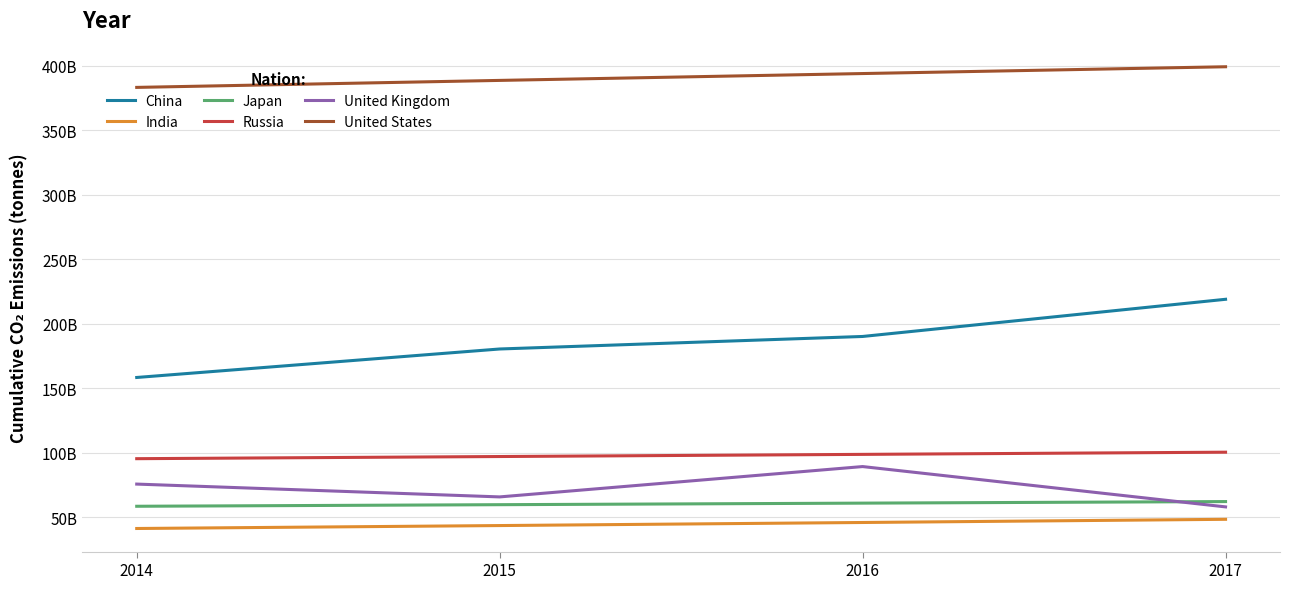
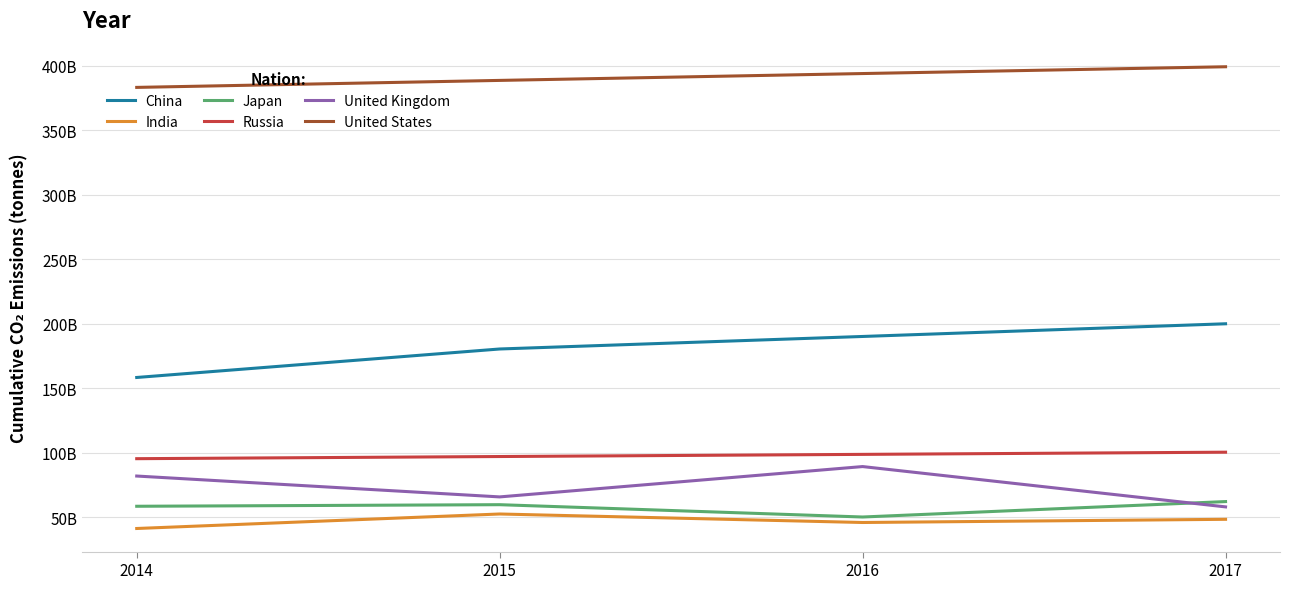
  {
    "China": {
      "2014": 159000000000,
      "2015": 181000000000,
      "2016": 190000000000,
-     "2017": 219000000000
+     "2017": 200000000000
    },
    "India": {
      "2014": 41000000000,
-     "2015": 44000000000,
+     "2015": 53000000000,
      "2016": 46000000000,
      "2017": 49000000000
    },
    "Japan": {
      "2014": 59000000000,
      "2015": 60000000000,
-     "2016": 61000000000,
+     "2016": 50000000000,
      "2017": 62000000000
    },
    "United Kingdom": {
-     "2014": 76000000000,
+     "2014": 82000000000,
      "2015": 66000000000,
      "2016": 89000000000,
      "2017": 58000000000
    }
  }
